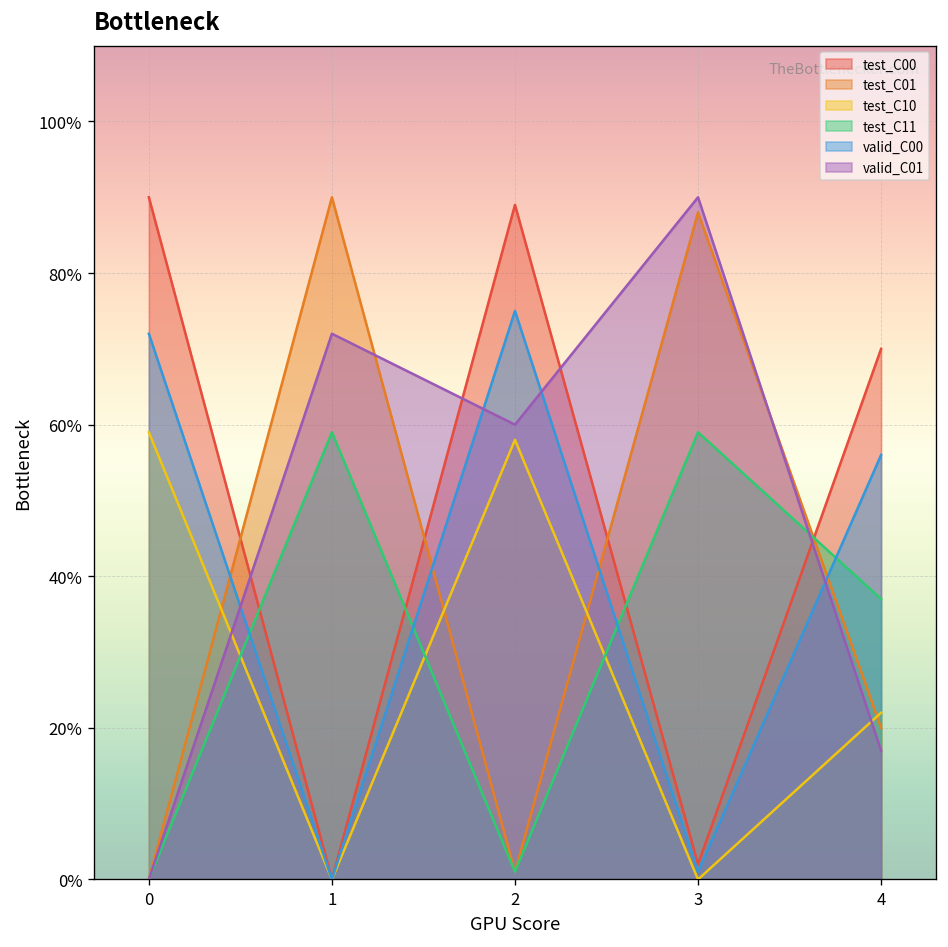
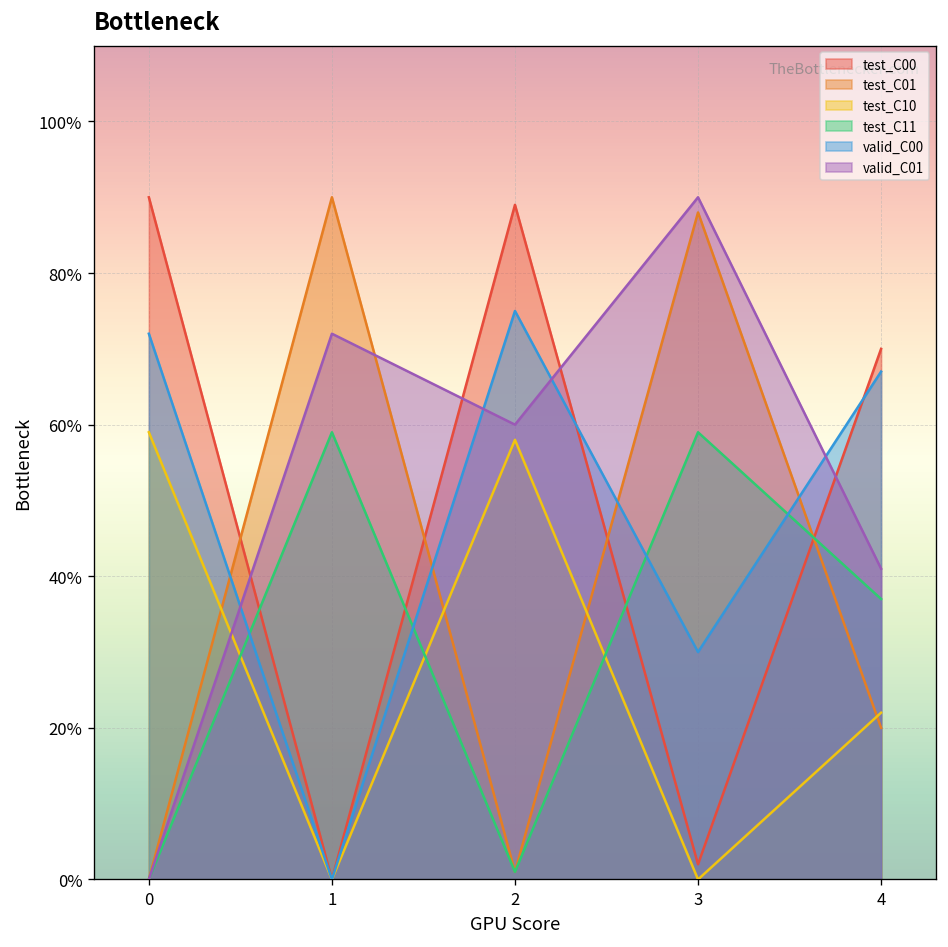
  {
    "test_C11": {
      "1": "59%",
      "3": "59%",
      "4": "37%"
    },
    "valid_C00": {
      "0": "72%",
      "2": "75%",
-     "3": "1%",
-     "4": "56%"
+     "3": "30%",
+     "4": "67%"
    },
    "valid_C01": {
      "1": "72%",
      "2": "60%",
      "3": "90%",
-     "4": "17%"
+     "4": "41%"
    }
  }
